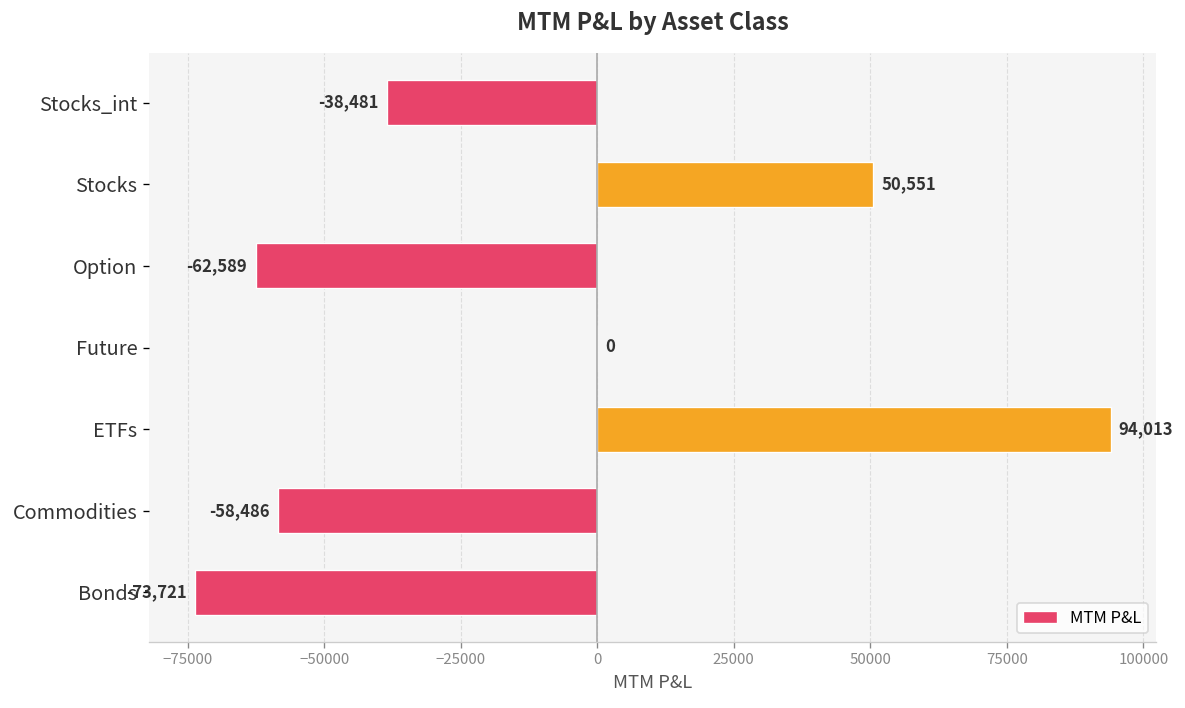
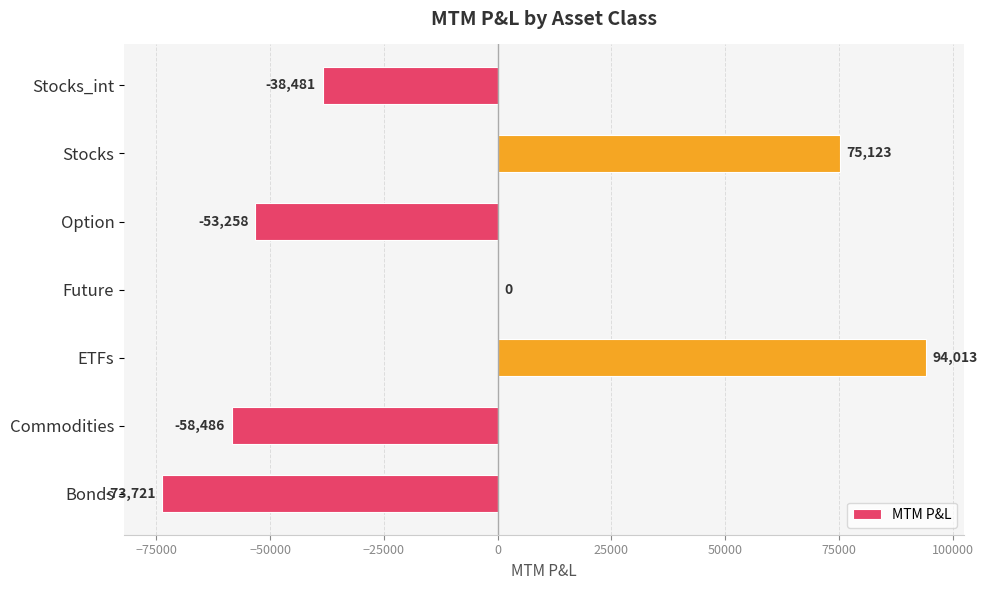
  {
    "Stocks_int": "-38,481",
-   "Stocks": "50,551",
-   "Option": "-62,589",
+   "Stocks": "75,123",
+   "Option": "-53,258",
    "Future": "0",
    "ETFs": "94,013",
    "Commodities": "-58,486",
    "Bonds": "-73,721"
  }
